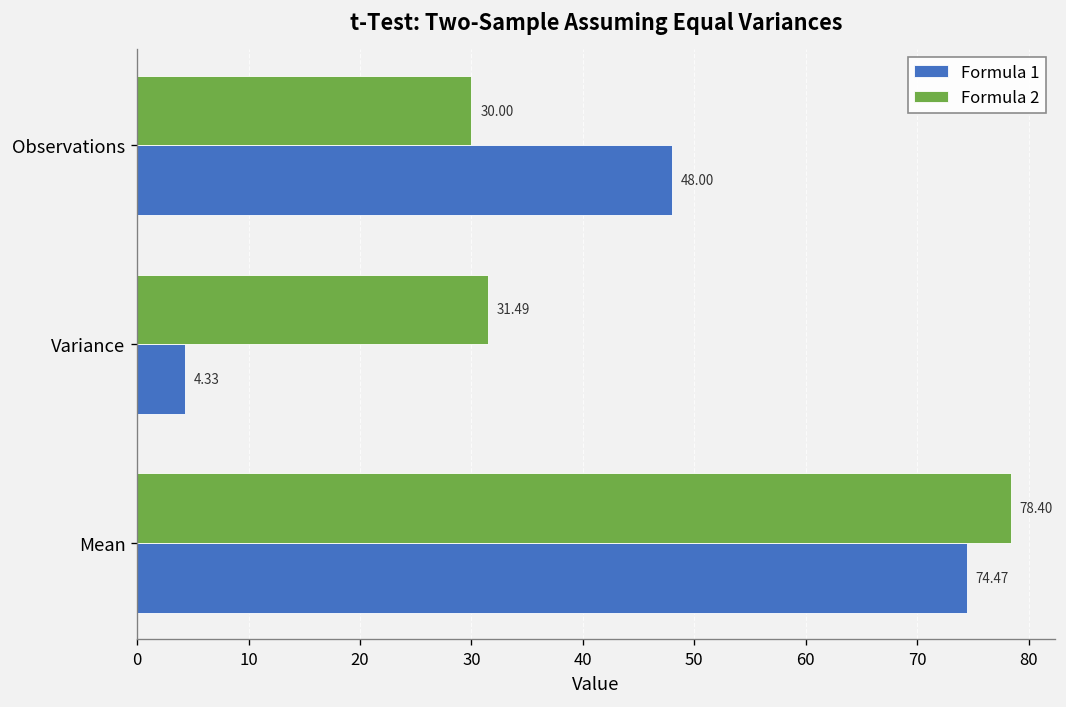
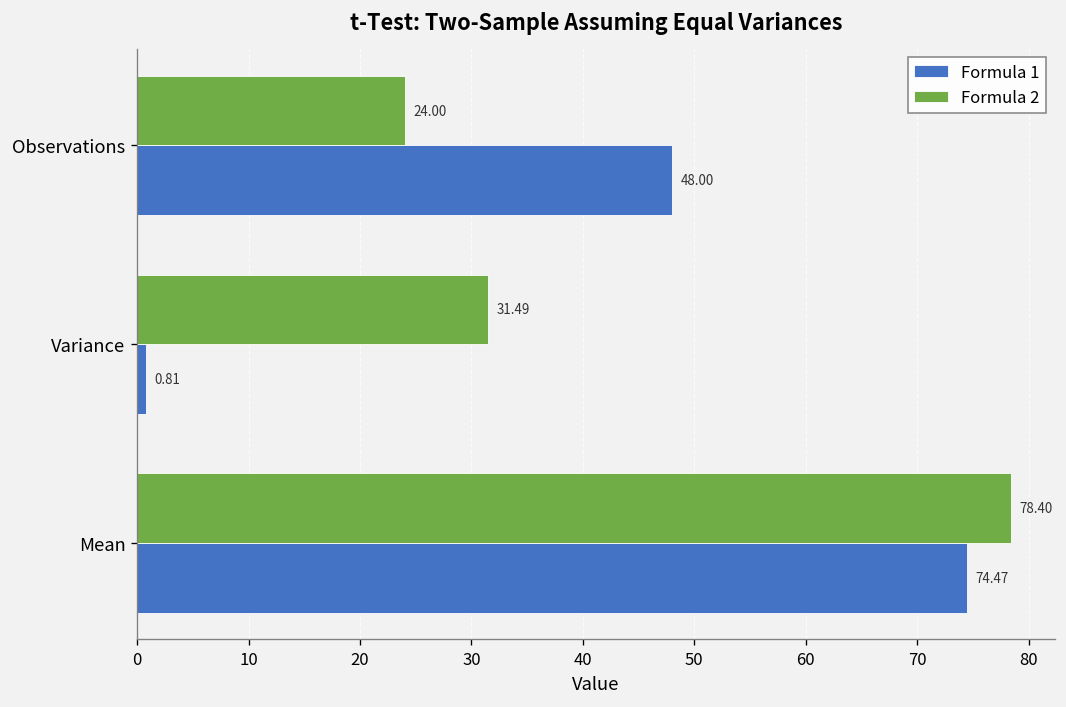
  {
    "Formula 1": {
      "Observations": 48.00,
-     "Variance": 4.33,
+     "Variance": 0.81,
      "Mean": 74.47
    },
    "Formula 2": {
-     "Observations": 30.00,
+     "Observations": 24.00,
      "Variance": 31.49,
      "Mean": 78.40
    }
  }
